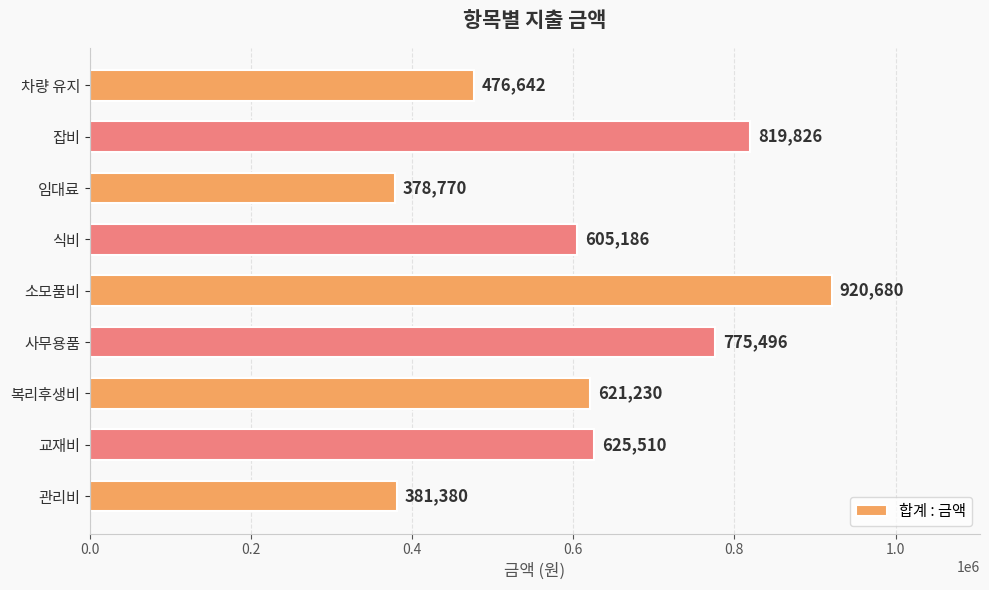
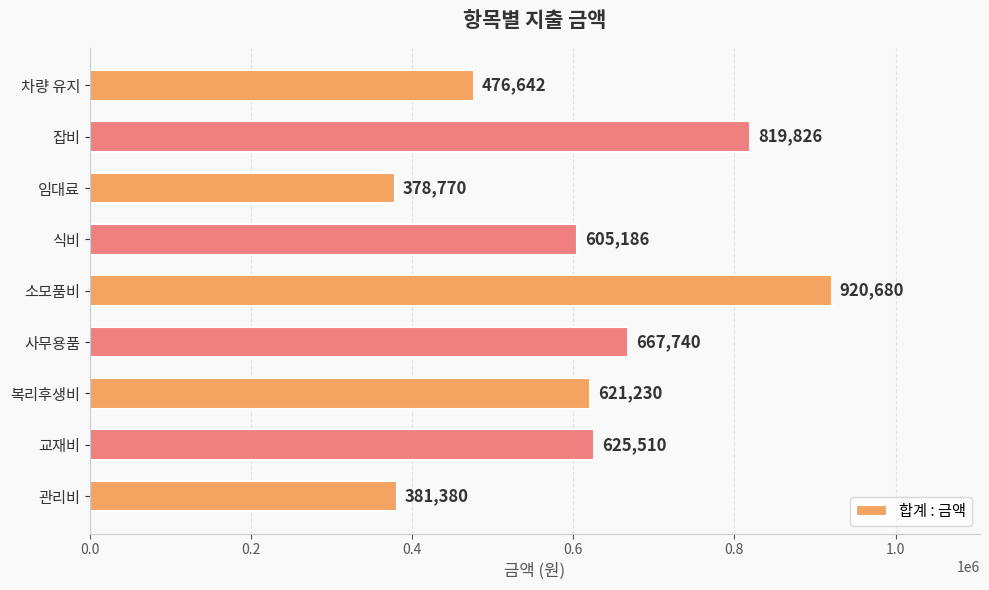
  {
    "차량 유지": "476,642",
    "잡비": "819,826",
    "임대료": "378,770",
    "식비": "605,186",
    "소모품비": "920,680",
-   "사무용품": "775,496",
+   "사무용품": "667,740",
    "복리후생비": "621,230",
    "교재비": "625,510",
    "관리비": "381,380"
  }
